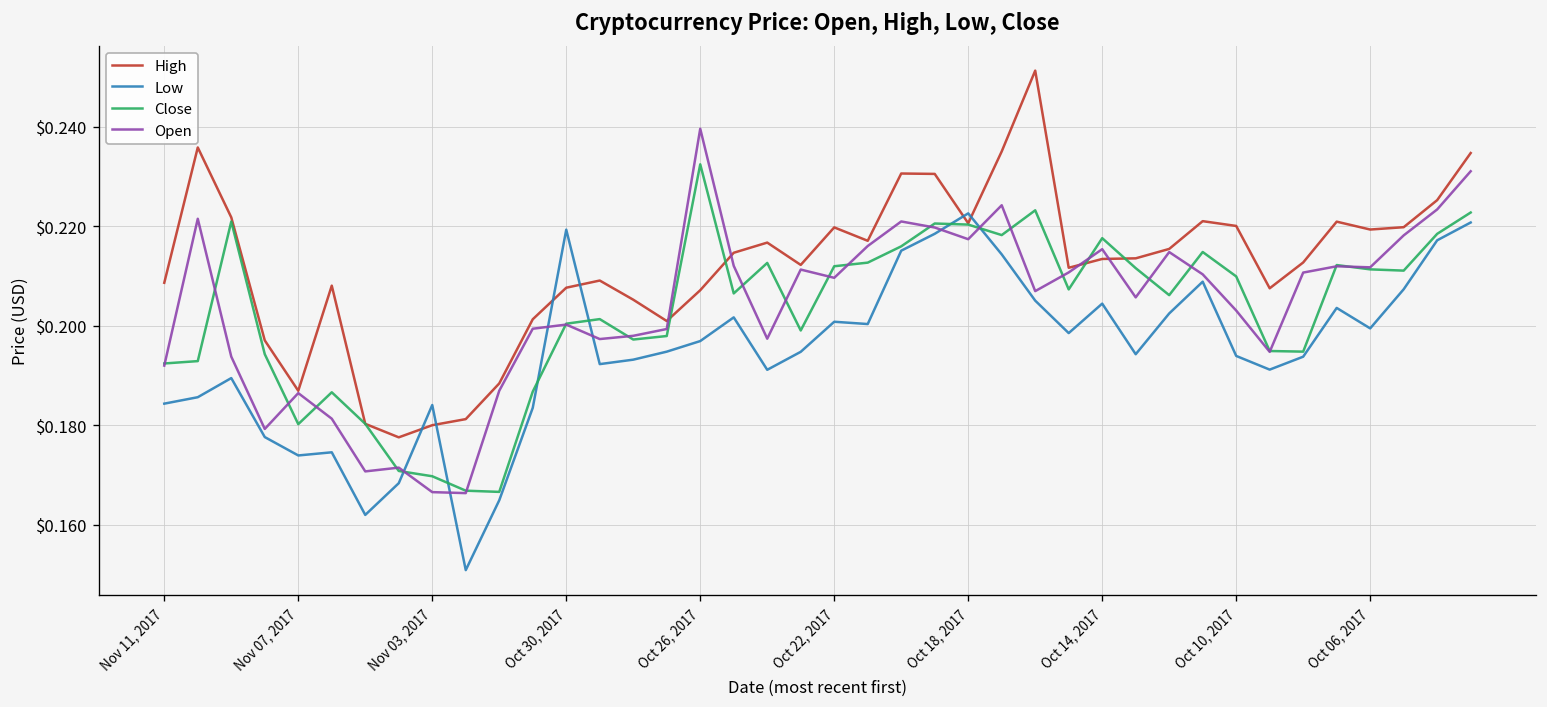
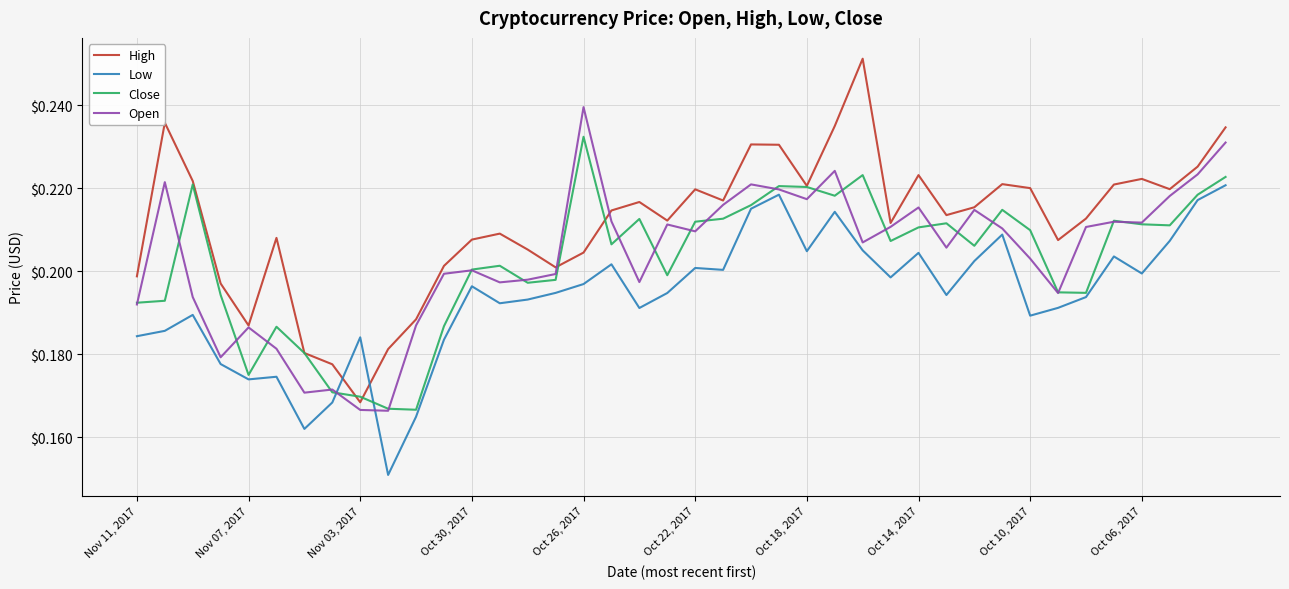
  {
    "High": {
-     "Nov 11, 2017": "$0.209",
-     "Nov 03, 2017": "$0.180",
+     "Nov 11, 2017": "$0.199",
+     "Nov 03, 2017": "$0.168",
      "Oct 30, 2017": "$0.208",
-     "Oct 26, 2017": "$0.207",
+     "Oct 26, 2017": "$0.205",
      "Oct 22, 2017": "$0.220",
-     "Oct 14, 2017": "$0.213",
+     "Oct 14, 2017": "$0.223",
      "Oct 10, 2017": "$0.220",
-     "Oct 06, 2017": "$0.219"
+     "Oct 06, 2017": "$0.222"
    },
    "Low": {
      "Nov 11, 2017": "$0.184",
      "Nov 07, 2017": "$0.174",
      "Nov 03, 2017": "$0.184",
-     "Oct 30, 2017": "$0.219",
+     "Oct 30, 2017": "$0.196",
      "Oct 26, 2017": "$0.197",
      "Oct 22, 2017": "$0.201",
-     "Oct 18, 2017": "$0.223",
+     "Oct 18, 2017": "$0.205",
      "Oct 14, 2017": "$0.204",
-     "Oct 10, 2017": "$0.194",
+     "Oct 10, 2017": "$0.189",
      "Oct 06, 2017": "$0.199"
    },
    "Close": {
-     "Nov 07, 2017": "$0.180",
+     "Nov 07, 2017": "$0.175",
      "Nov 03, 2017": "$0.170",
      "Oct 26, 2017": "$0.232",
      "Oct 22, 2017": "$0.212",
-     "Oct 14, 2017": "$0.218",
+     "Oct 14, 2017": "$0.211",
      "Oct 10, 2017": "$0.210"
    },
    "Open": {
      "Nov 03, 2017": "$0.167",
      "Oct 26, 2017": "$0.240",
      "Oct 22, 2017": "$0.210",
      "Oct 18, 2017": "$0.217",
      "Oct 14, 2017": "$0.215",
      "Oct 10, 2017": "$0.203"
    }
  }
